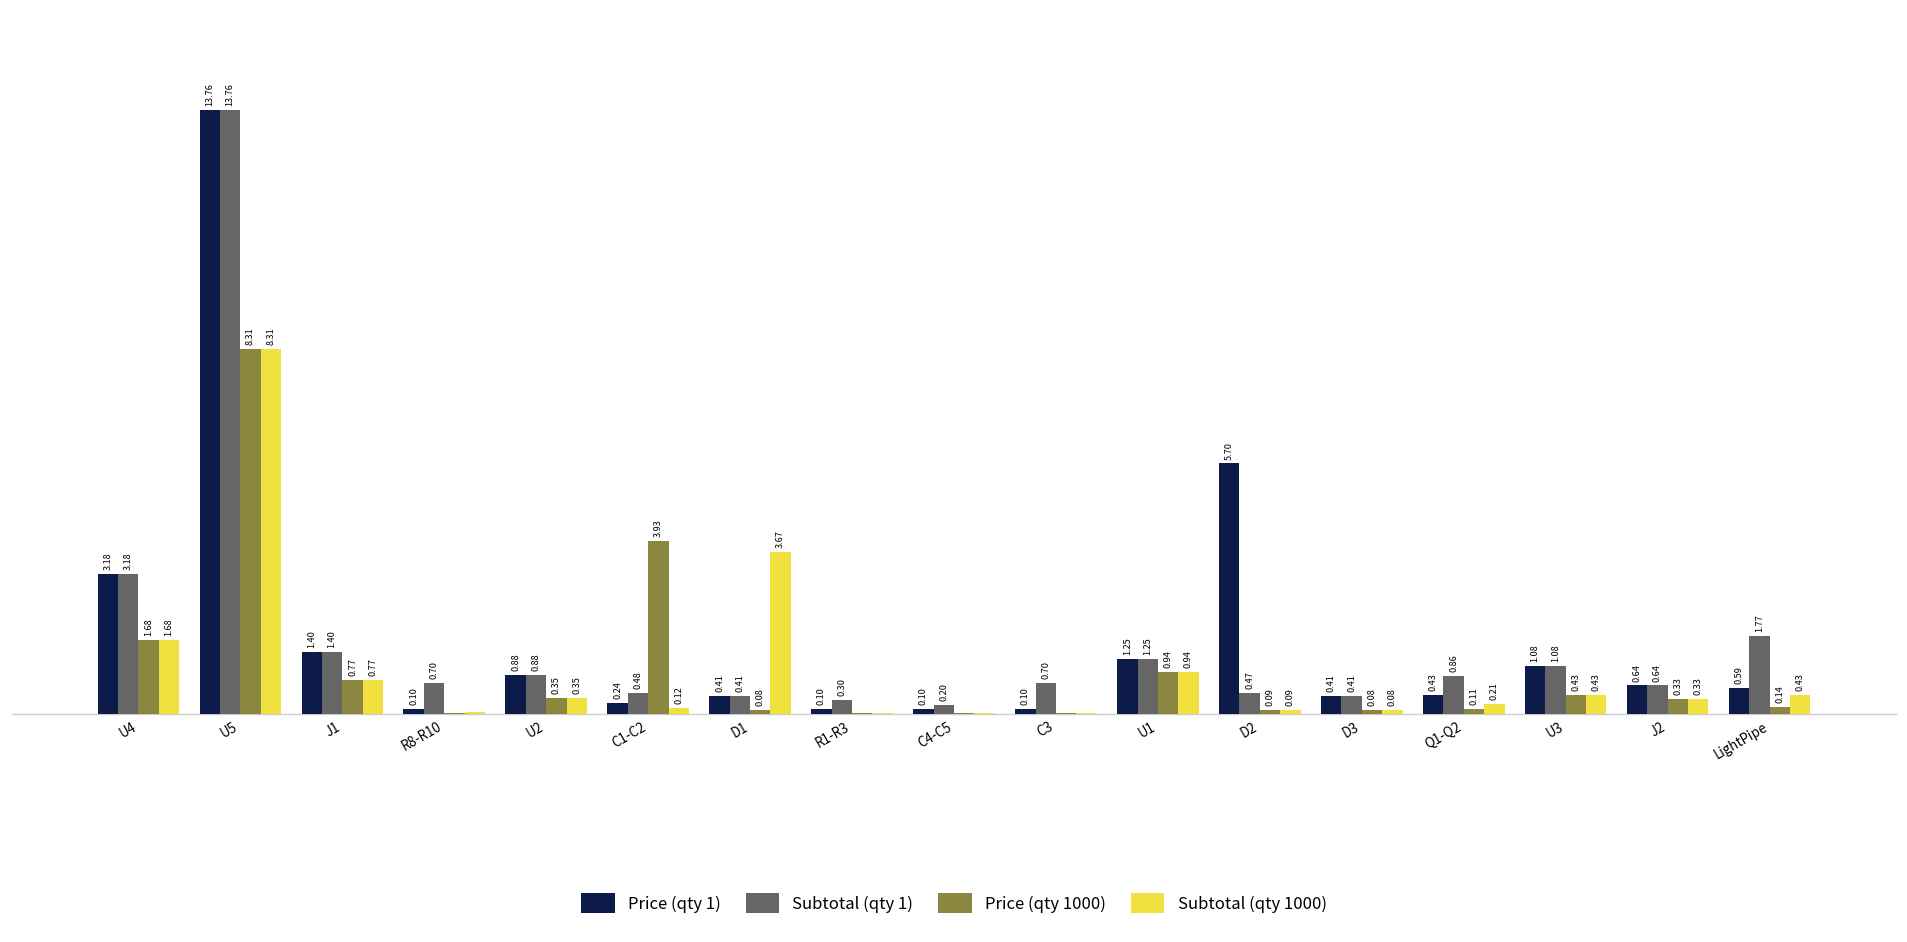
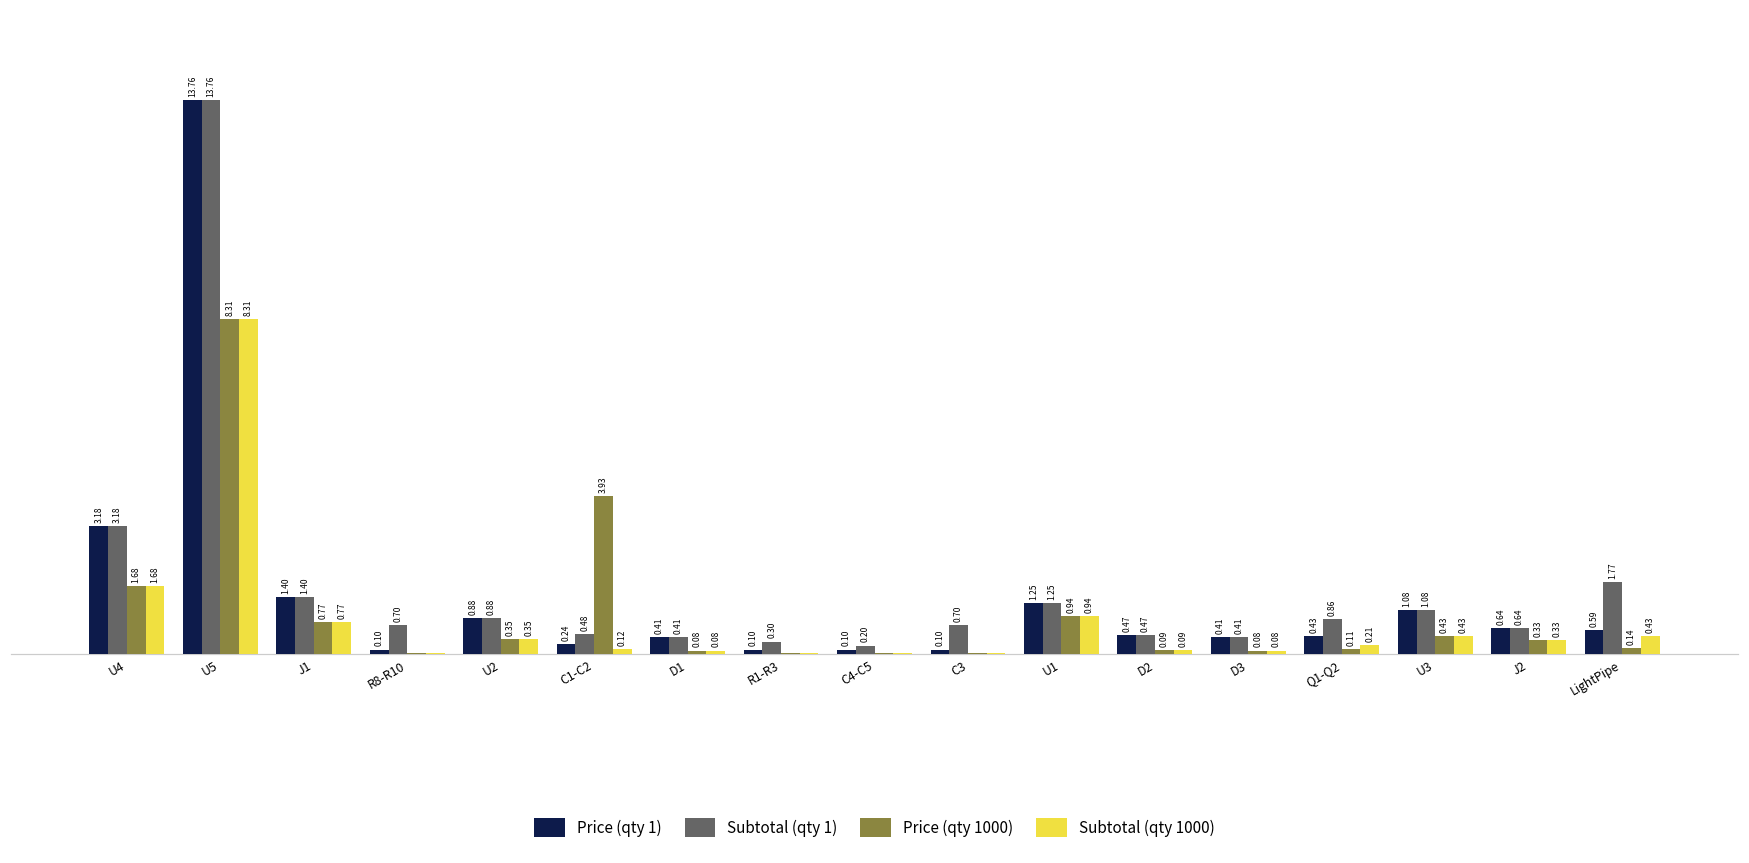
  {
    "Price (qty 1)": {
      "U4": 3.18,
      "U5": 13.76,
      "J1": 1.40,
      "R8-R10": 0.10,
      "U2": 0.88,
      "C1-C2": 0.24,
      "D1": 0.41,
      "R1-R3": 0.10,
      "C4-C5": 0.10,
      "C3": 0.10,
      "U1": 1.25,
-     "D2": 5.70,
+     "D2": 0.47,
      "D3": 0.41,
      "Q1-Q2": 0.43,
      "U3": 1.08,
      "J2": 0.64,
      "LightPipe": 0.59
    },
    "Subtotal (qty 1)": {
      "U4": 3.18,
      "U5": 13.76,
      "J1": 1.40,
      "R8-R10": 0.70,
      "U2": 0.88,
      "C1-C2": 0.48,
      "D1": 0.41,
      "R1-R3": 0.30,
      "C4-C5": 0.20,
      "C3": 0.70,
      "U1": 1.25,
      "D2": 0.47,
      "D3": 0.41,
      "Q1-Q2": 0.86,
      "U3": 1.08,
      "J2": 0.64,
      "LightPipe": 1.77
    },
    "Price (qty 1000)": {
      "U4": 1.68,
      "U5": 8.31,
      "J1": 0.77,
      "U2": 0.35,
      "C1-C2": 3.93,
      "D1": 0.08,
      "U1": 0.94,
      "D2": 0.09,
      "D3": 0.08,
      "Q1-Q2": 0.11,
      "U3": 0.43,
      "J2": 0.33,
      "LightPipe": 0.14
    },
    "Subtotal (qty 1000)": {
      "U4": 1.68,
      "U5": 8.31,
      "J1": 0.77,
      "U2": 0.35,
      "C1-C2": 0.12,
-     "D1": 3.67,
+     "D1": 0.08,
      "U1": 0.94,
      "D2": 0.09,
      "D3": 0.08,
      "Q1-Q2": 0.21,
      "U3": 0.43,
      "J2": 0.33,
      "LightPipe": 0.43
    }
  }
